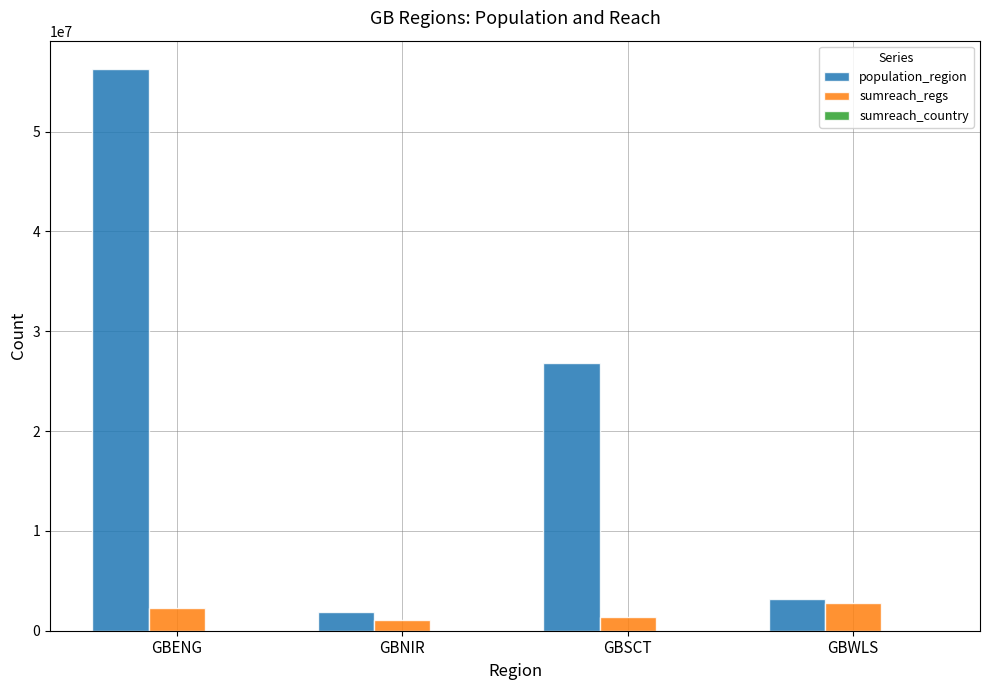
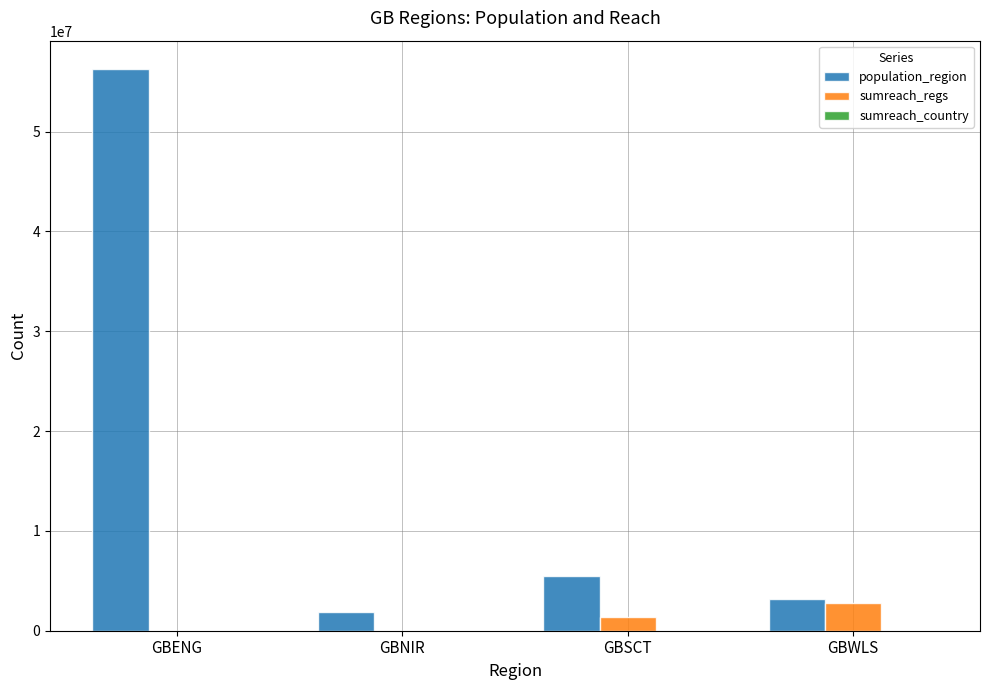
  {
    "population_region": {
      "GBENG": 56000000,
      "GBNIR": 2000000,
-     "GBSCT": 27000000,
+     "GBSCT": 5000000,
      "GBWLS": 3000000
    },
    "sumreach_regs": {
-     "GBENG": 2000000,
-     "GBNIR": 1000000,
+     "GBENG": 0,
+     "GBNIR": 0,
      "GBSCT": 1000000,
      "GBWLS": 3000000
    }
  }
